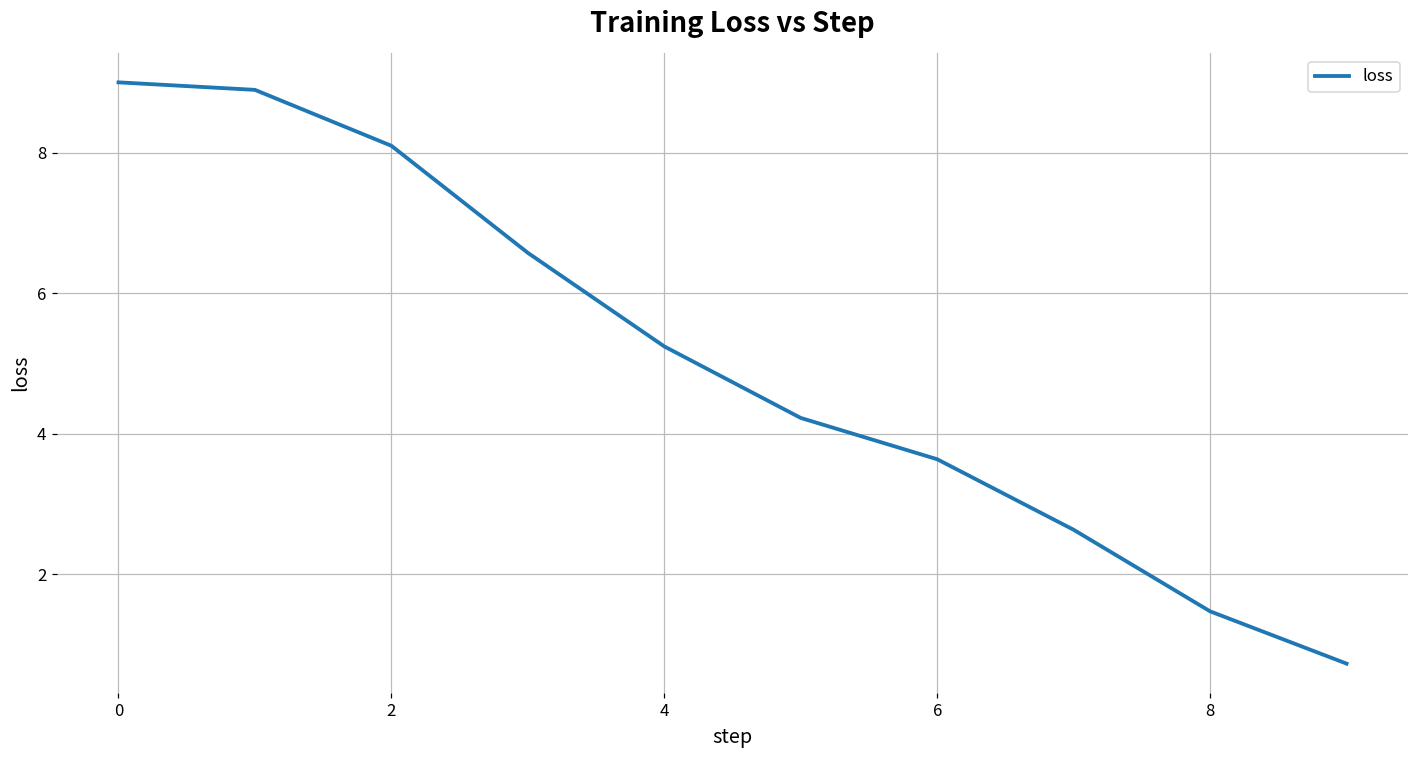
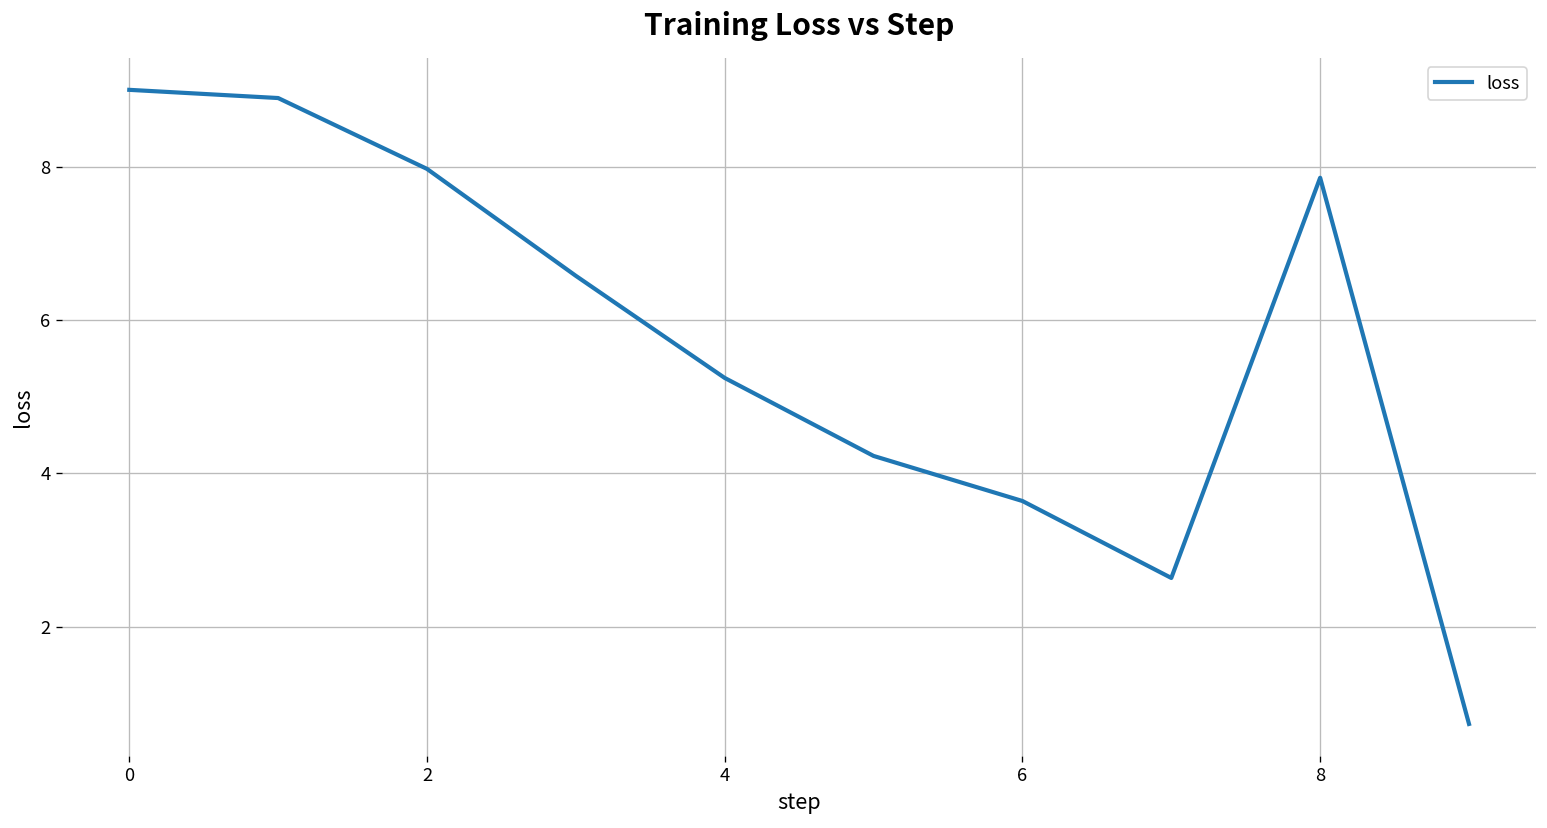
  {
    "0": 9.0,
-   "2": 8.1,
+   "2": 8.0,
    "4": 5.2,
    "6": 3.6,
-   "8": 1.5
+   "8": 7.9
  }
